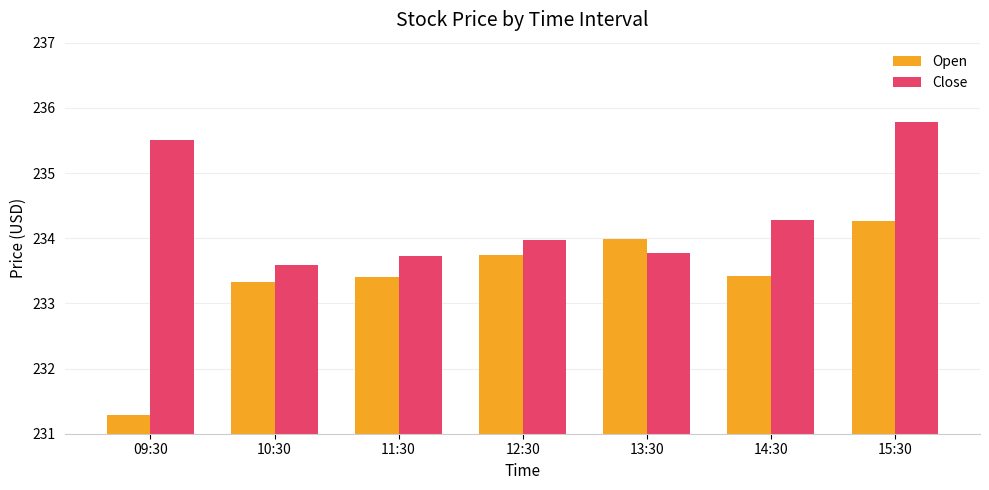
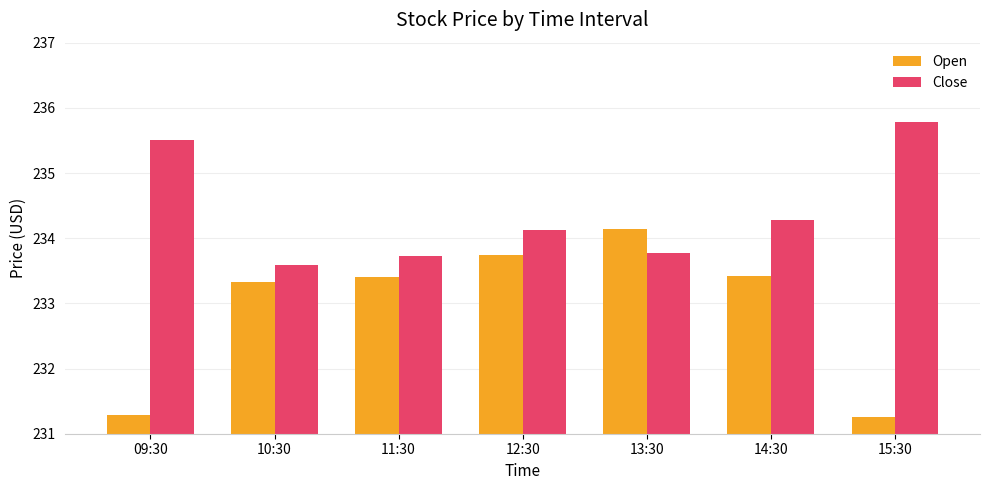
  {
    "Open": {
      "09:30": 231.3,
      "10:30": 233.3,
      "11:30": 233.4,
      "12:30": 233.7,
-     "13:30": 234.0,
+     "13:30": 234.1,
      "14:30": 233.4,
-     "15:30": 234.3
+     "15:30": 231.3
    },
    "Close": {
      "09:30": 235.5,
      "10:30": 233.6,
      "11:30": 233.7,
-     "12:30": 234.0,
+     "12:30": 234.1,
      "13:30": 233.8,
      "14:30": 234.3,
      "15:30": 235.8
    }
  }
